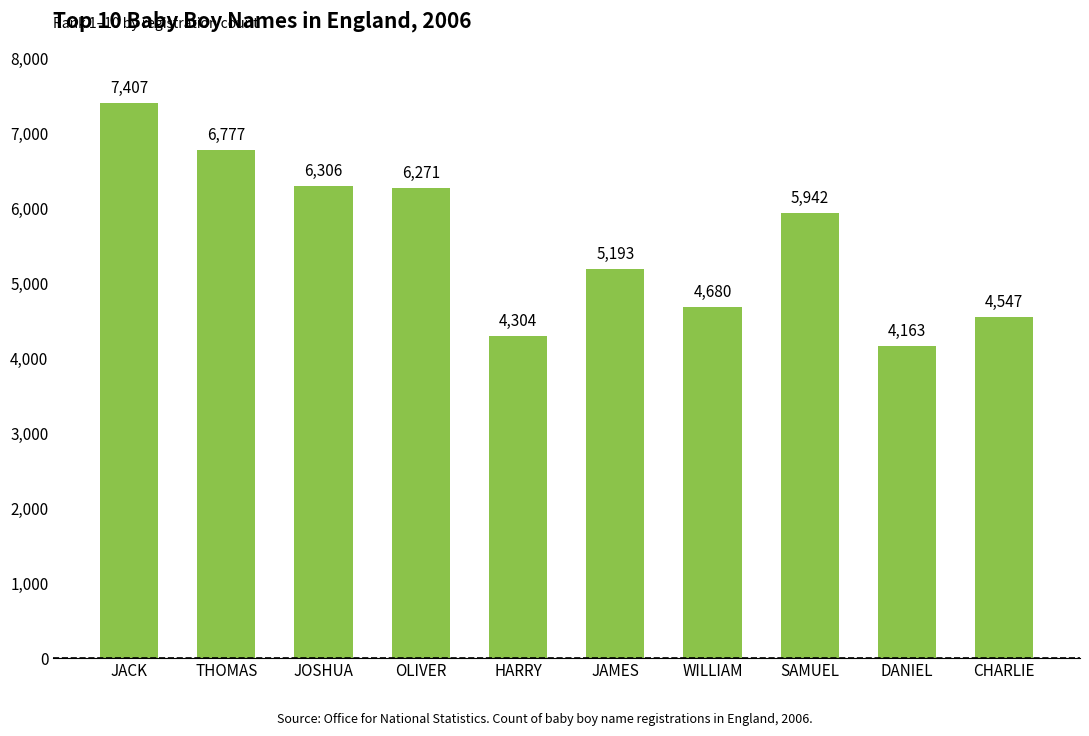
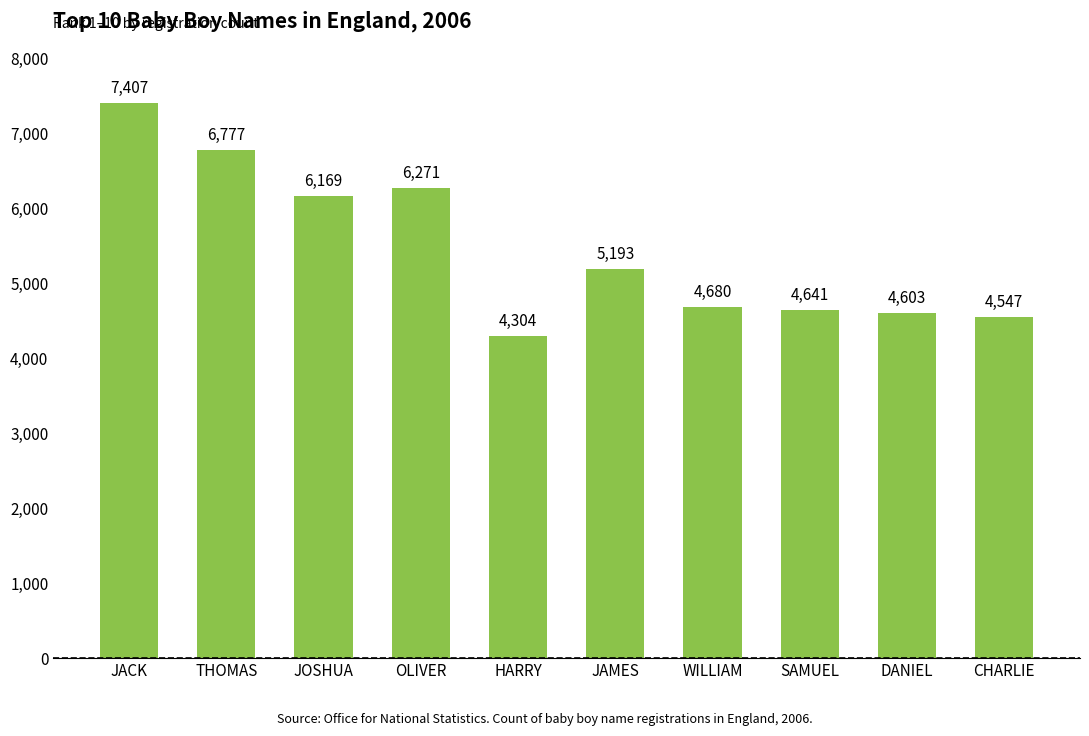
  {
    "JACK": "7,407",
    "THOMAS": "6,777",
-   "JOSHUA": "6,306",
+   "JOSHUA": "6,169",
    "OLIVER": "6,271",
    "HARRY": "4,304",
    "JAMES": "5,193",
    "WILLIAM": "4,680",
-   "SAMUEL": "5,942",
-   "DANIEL": "4,163",
+   "SAMUEL": "4,641",
+   "DANIEL": "4,603",
    "CHARLIE": "4,547"
  }
